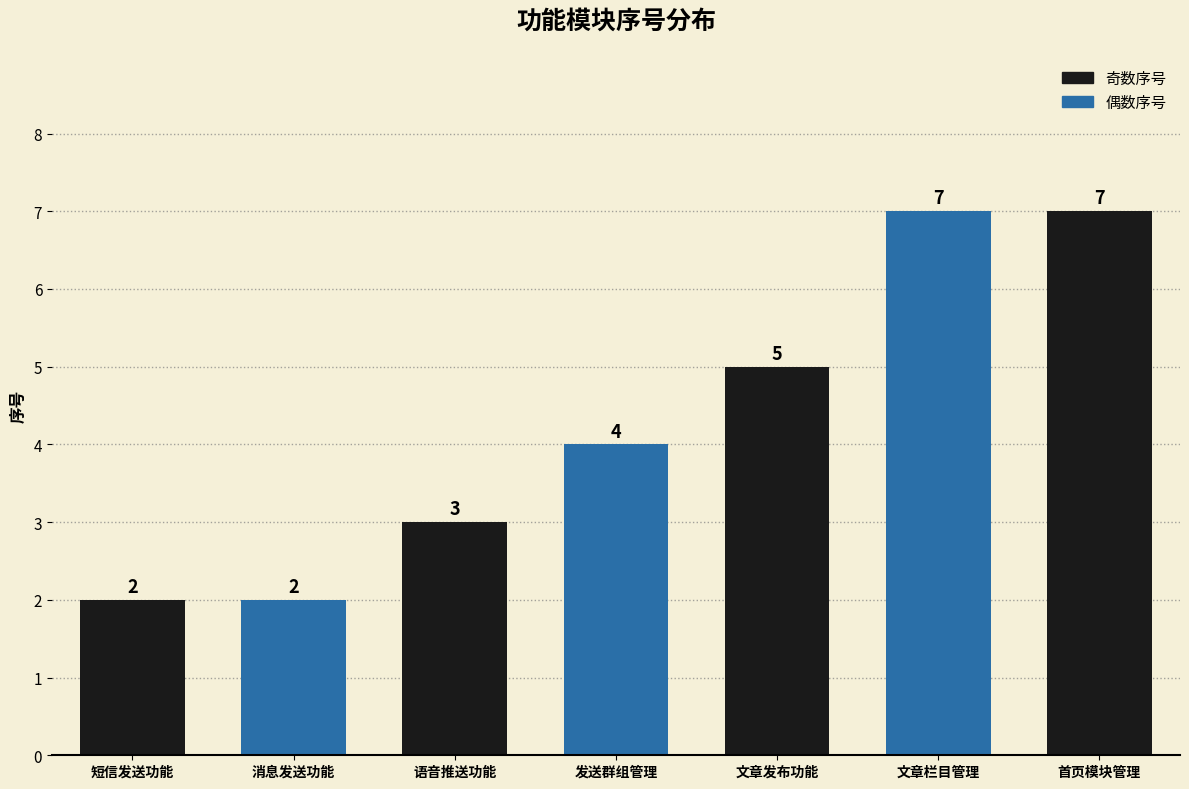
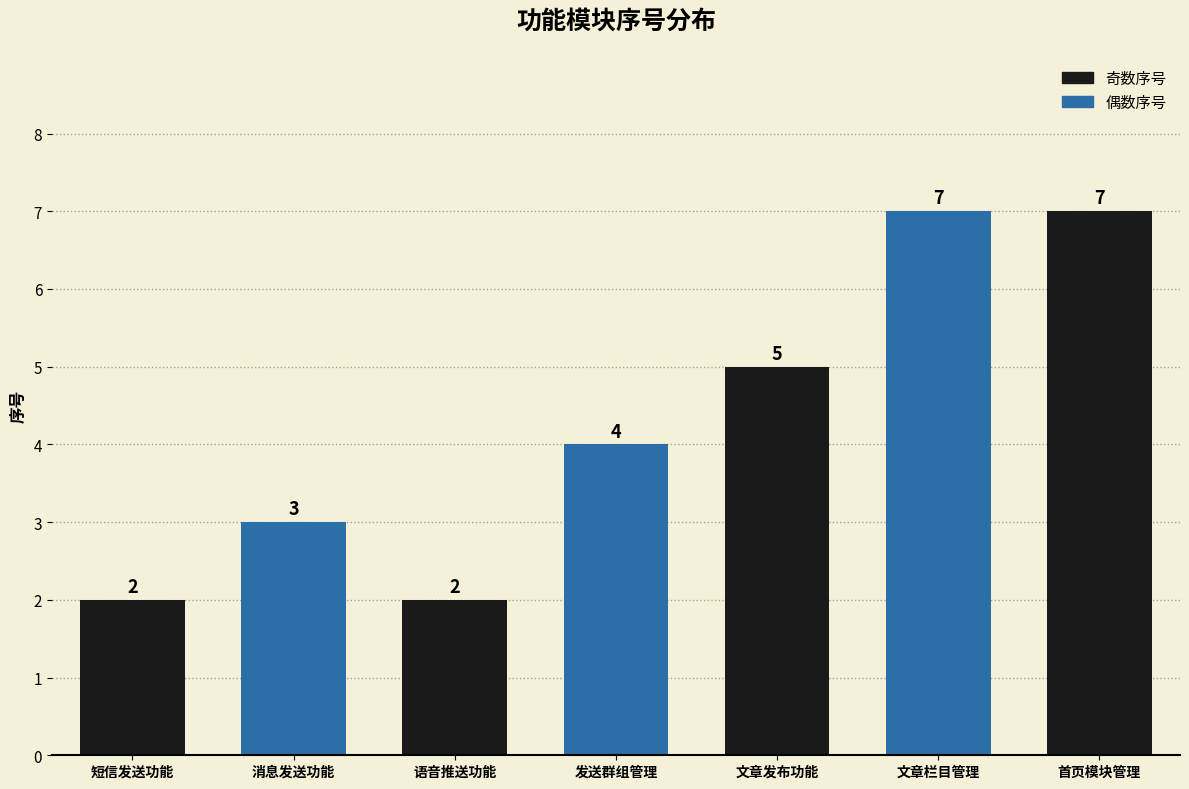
  {
    "短信发送功能": 2,
-   "消息发送功能": 2,
-   "语音推送功能": 3,
+   "消息发送功能": 3,
+   "语音推送功能": 2,
    "发送群组管理": 4,
    "文章发布功能": 5,
    "文章栏目管理": 7,
    "首页模块管理": 7
  }
